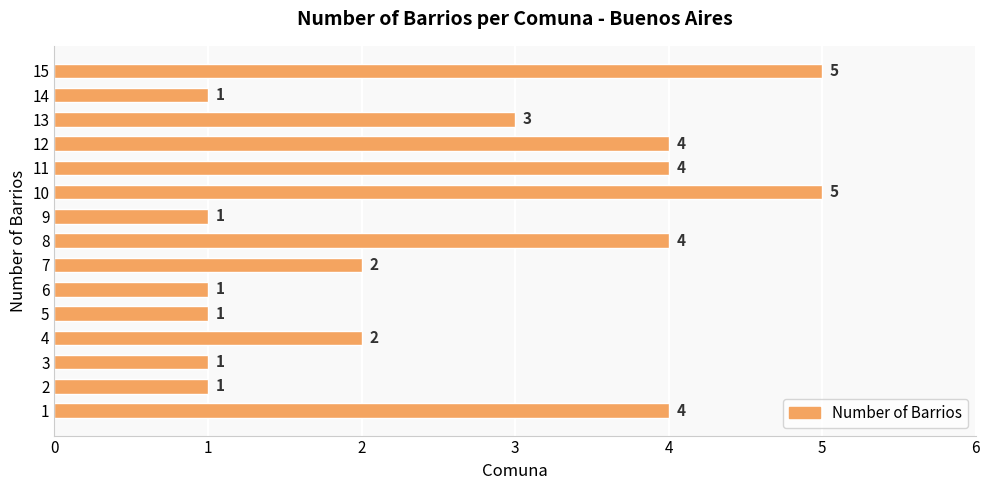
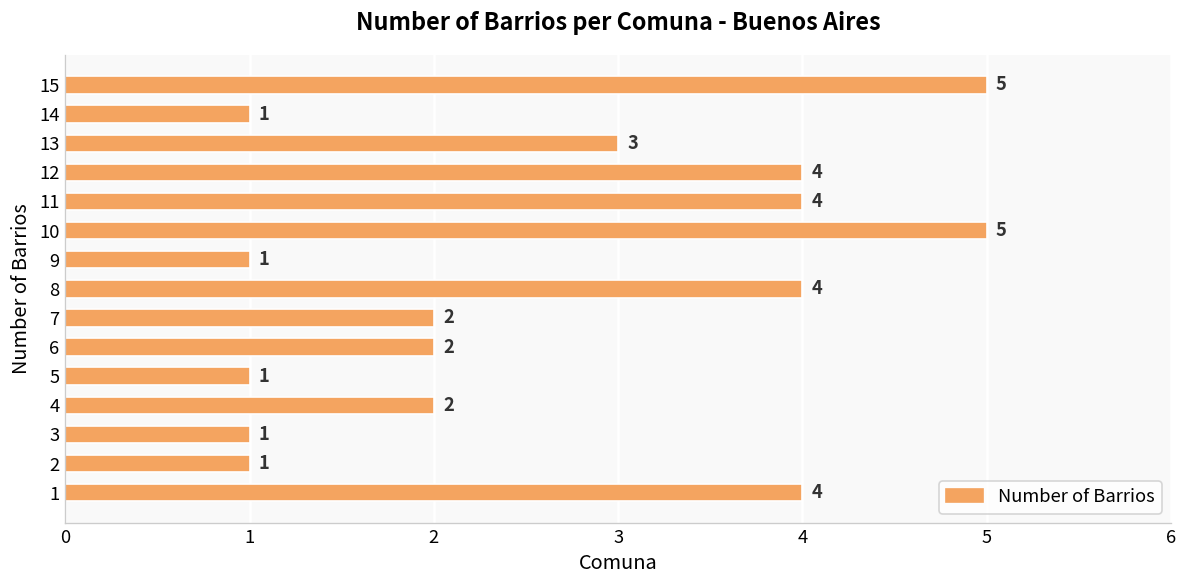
  {
    "15": 5,
    "14": 1,
    "13": 3,
    "12": 4,
    "11": 4,
    "10": 5,
    "9": 1,
    "8": 4,
    "7": 2,
-   "6": 1,
+   "6": 2,
    "5": 1,
    "4": 2,
    "3": 1,
    "2": 1,
    "1": 4
  }
